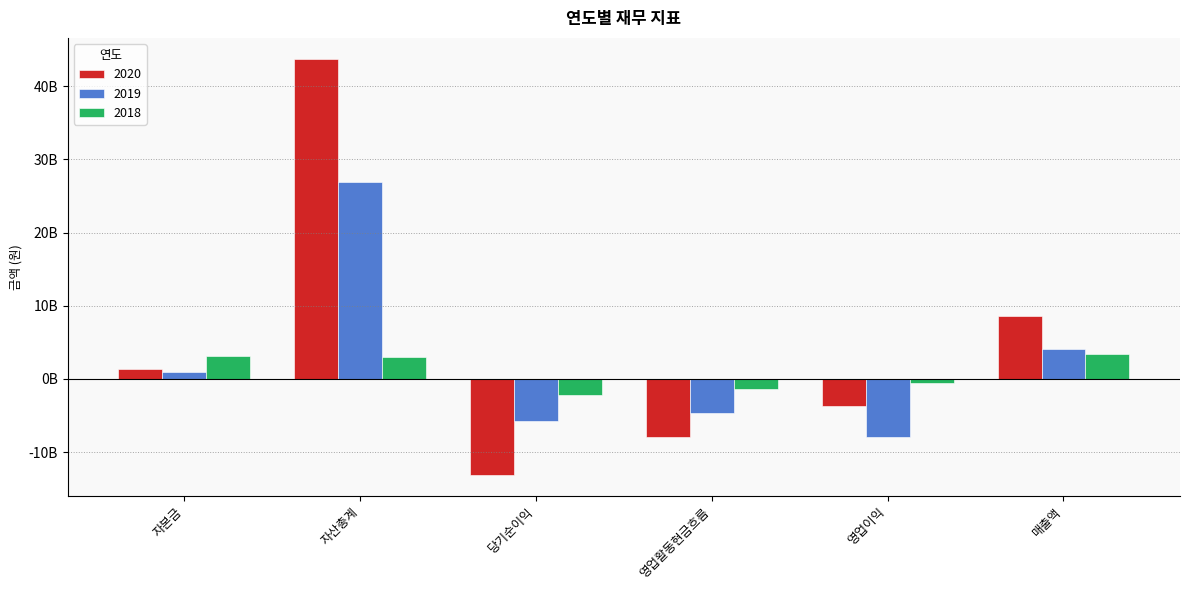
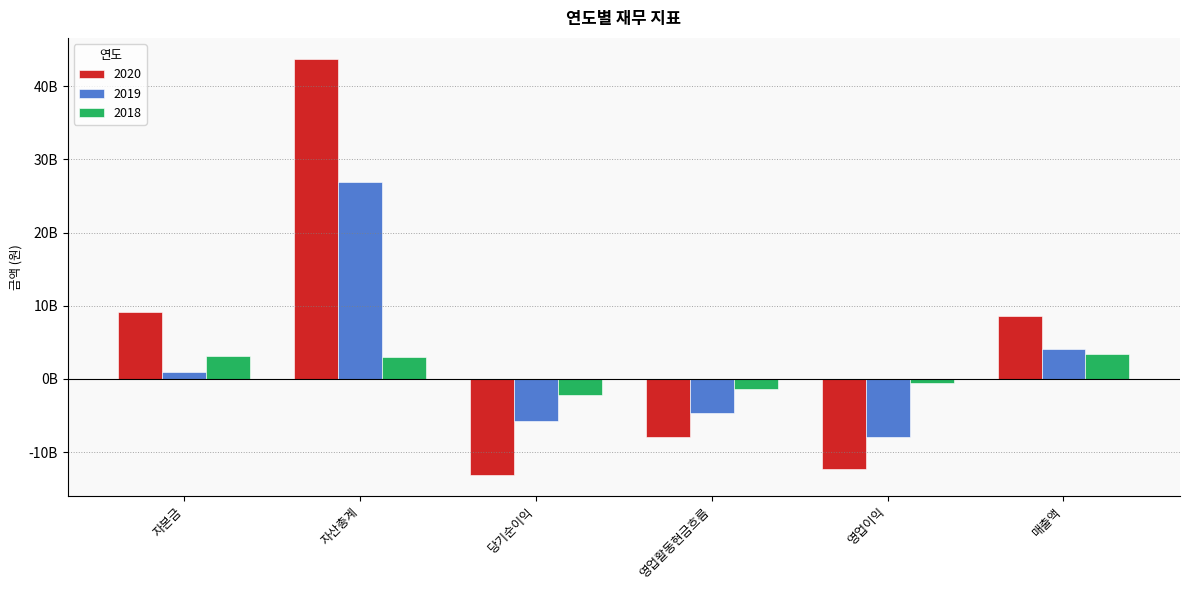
  {
    "2020": {
-     "자본금": 1000000000,
+     "자본금": 9000000000,
      "자산총계": 44000000000,
      "당기순이익": -13000000000,
      "영업활동현금흐름": -8000000000,
-     "영업이익": -4000000000,
+     "영업이익": -12000000000,
      "매출액": 9000000000
    },
    "2019": {
      "자본금": 1000000000,
      "자산총계": 27000000000,
      "당기순이익": -6000000000,
      "영업활동현금흐름": -5000000000,
      "영업이익": -8000000000,
      "매출액": 4000000000
    },
    "2018": {
      "자본금": 3000000000,
      "자산총계": 3000000000,
      "당기순이익": -2000000000,
      "영업활동현금흐름": -1000000000,
      "영업이익": -1000000000,
      "매출액": 3000000000
    }
  }
